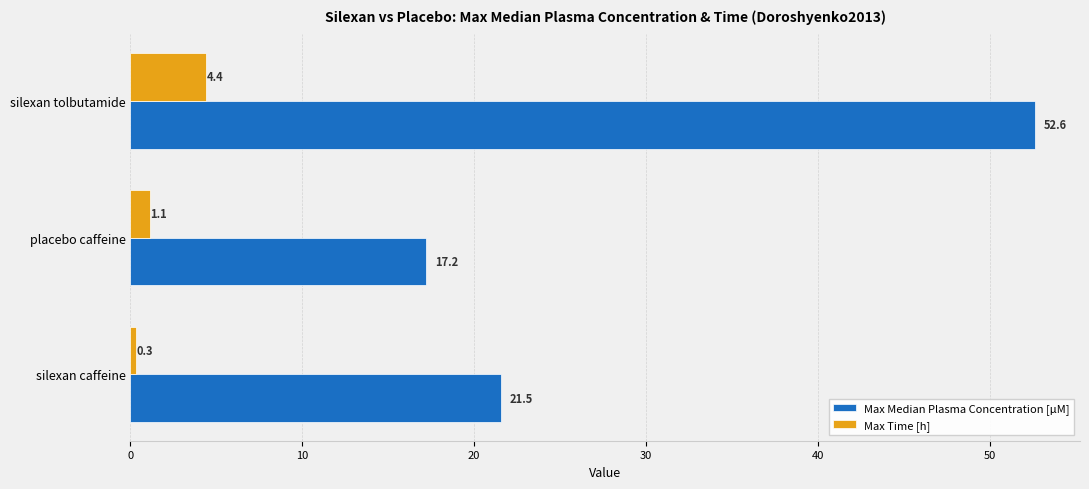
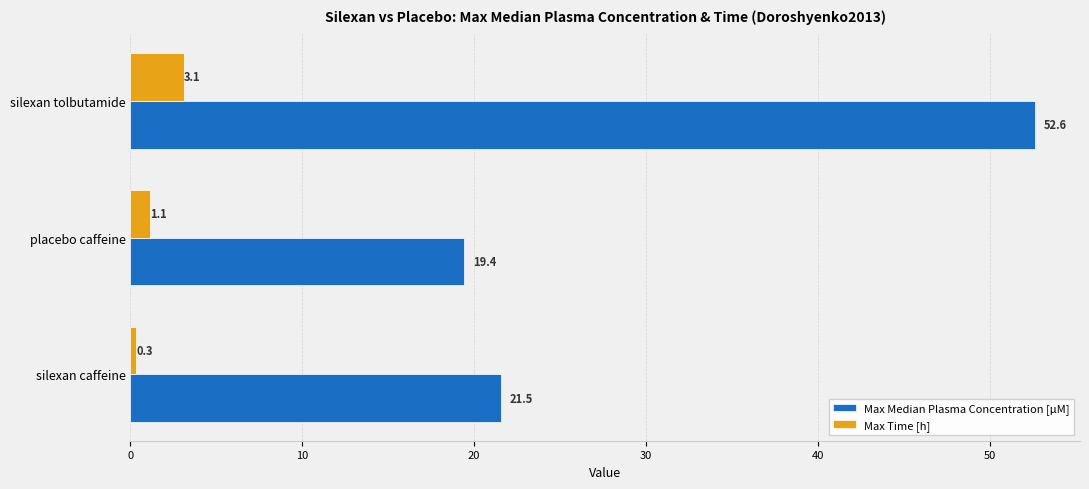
  {
    "Max Median Plasma Concentration [μM]": {
      "silexan tolbutamide": 52.6,
-     "placebo caffeine": 17.2,
+     "placebo caffeine": 19.4,
      "silexan caffeine": 21.5
    },
    "Max Time [h]": {
-     "silexan tolbutamide": 4.4,
+     "silexan tolbutamide": 3.1,
      "placebo caffeine": 1.1,
      "silexan caffeine": 0.3
    }
  }
